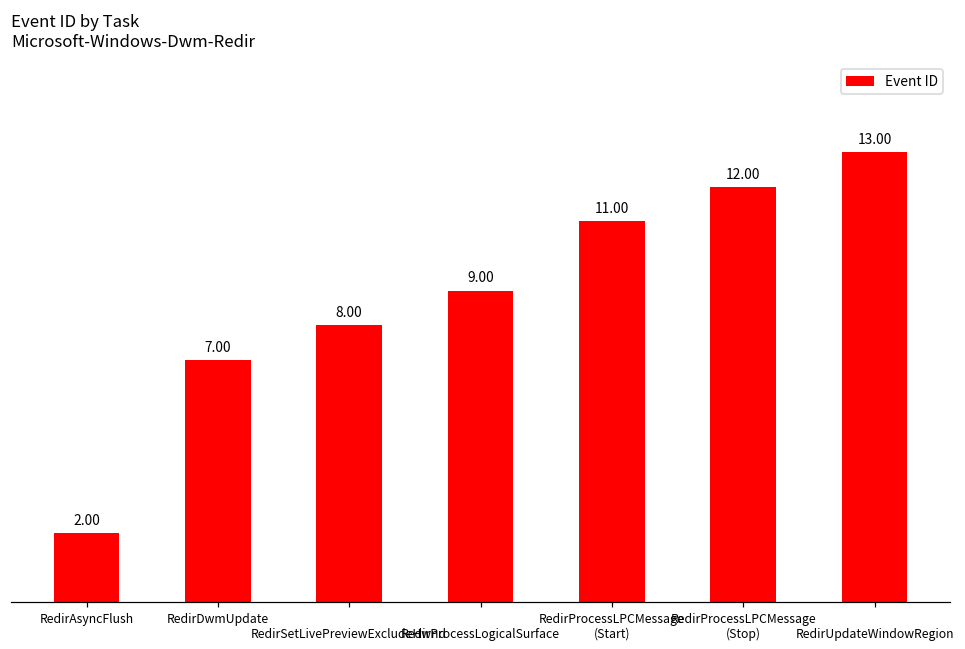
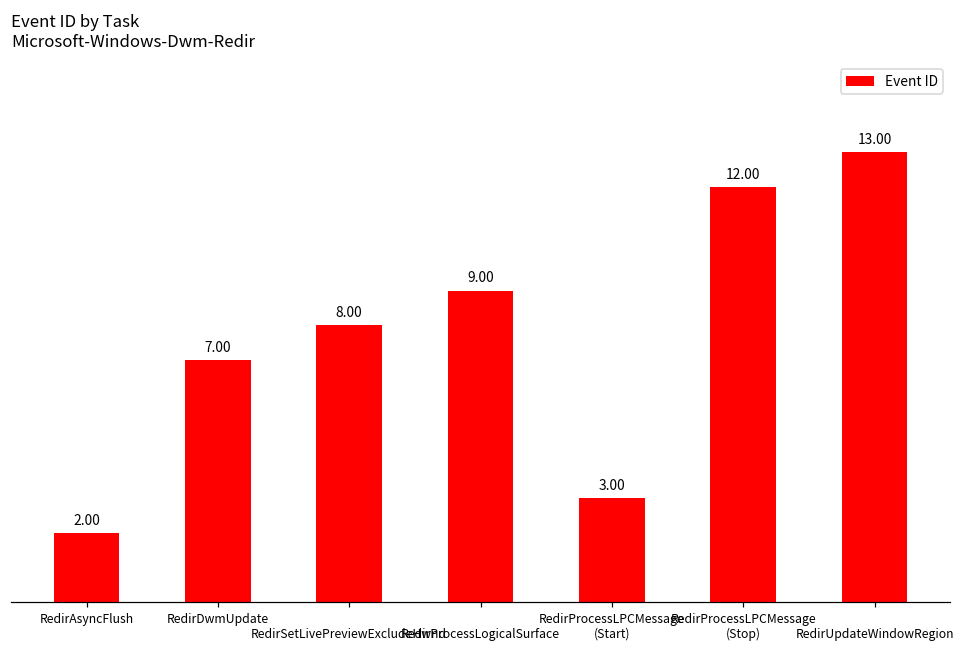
  {
    "RedirAsyncFlush": 2.00,
-   "RedirProcessLPCMessage (Start)": 11.00,
+   "RedirProcessLPCMessage (Start)": 3.00,
    "RedirProcessLPCMessage (Stop)": 12.00,
    "RedirUpdateWindowRegion": 13.00
  }
